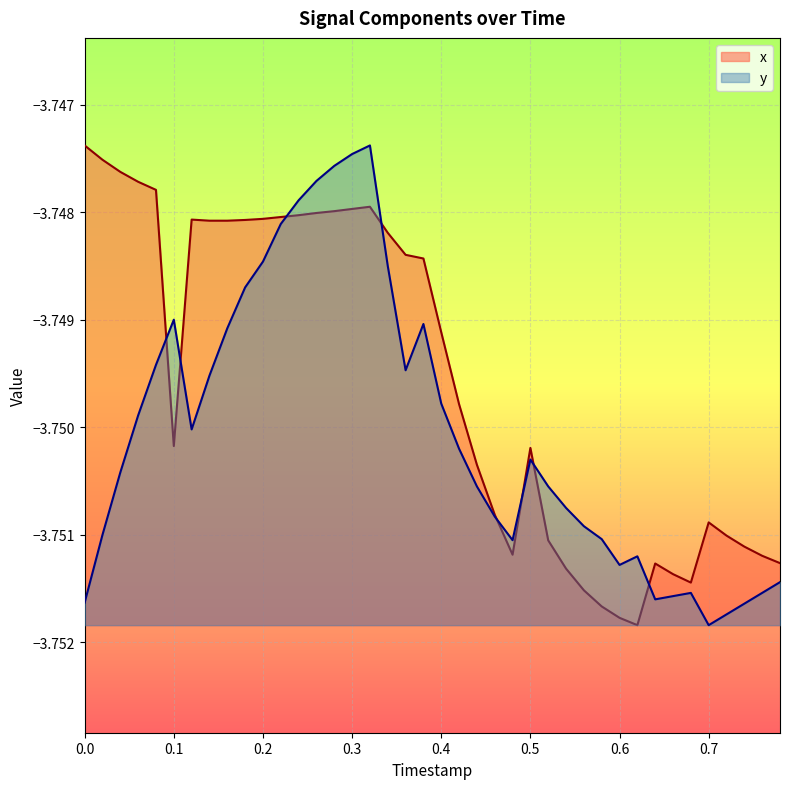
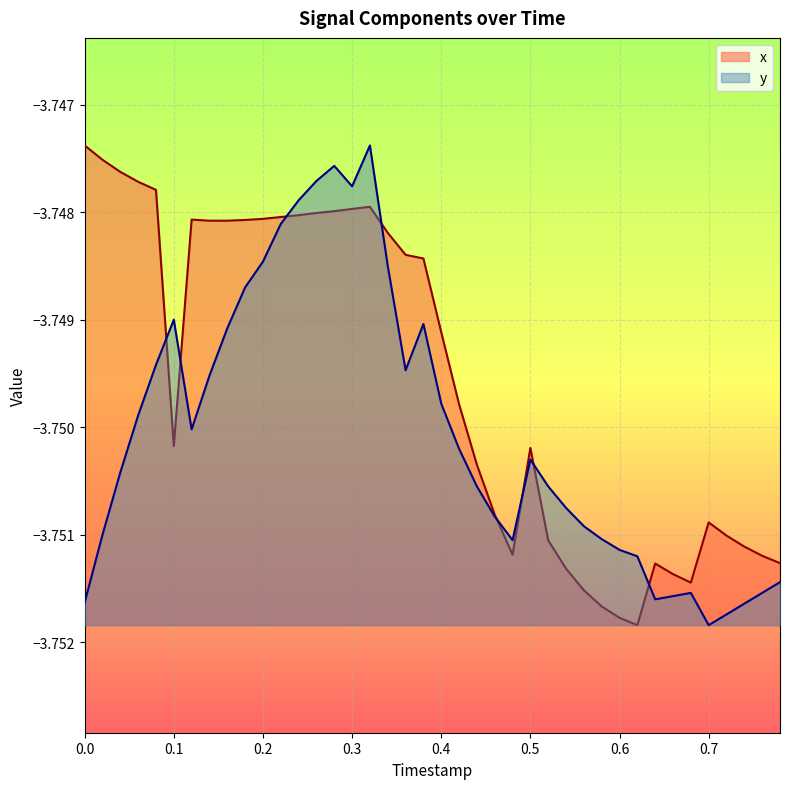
  {
    "x": {
      "0.0": -3.74738,
      "0.1": -3.75017,
      "0.2": -3.74806,
      "0.3": -3.74797,
      "0.4": -3.74912,
      "0.5": -3.75019,
      "0.6": -3.75177,
      "0.7": -3.75088
    },
    "y": {
      "0.0": -3.75163,
      "0.1": -3.74900,
      "0.2": -3.74846,
-     "0.3": -3.74746,
+     "0.3": -3.74776,
      "0.4": -3.74978,
      "0.5": -3.75030,
-     "0.6": -3.75128,
+     "0.6": -3.75114,
      "0.7": -3.75184
    }
  }
